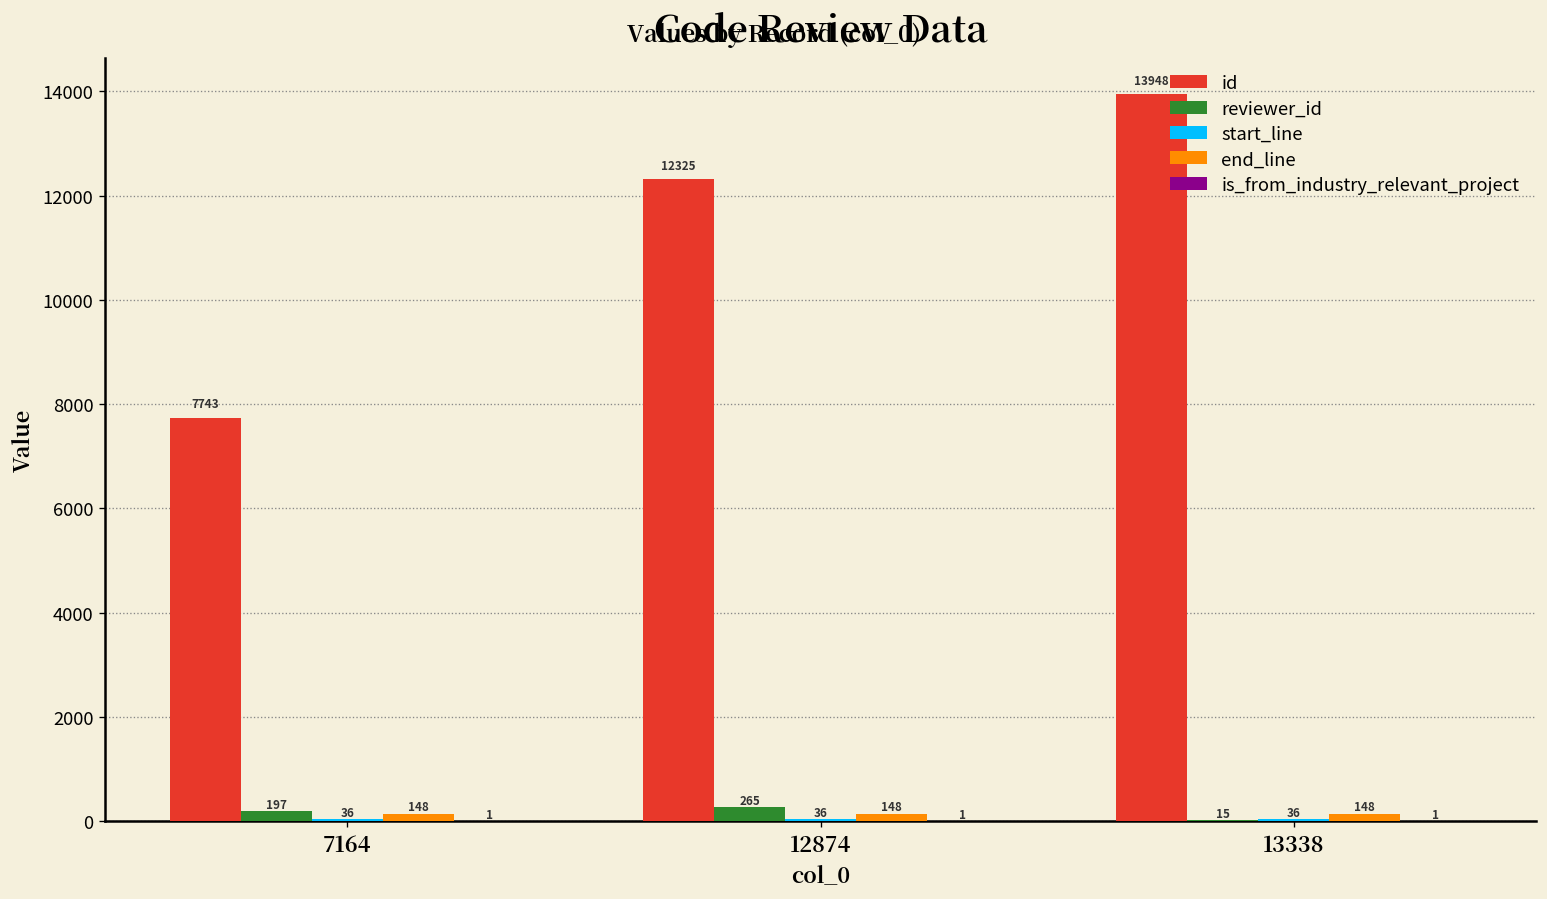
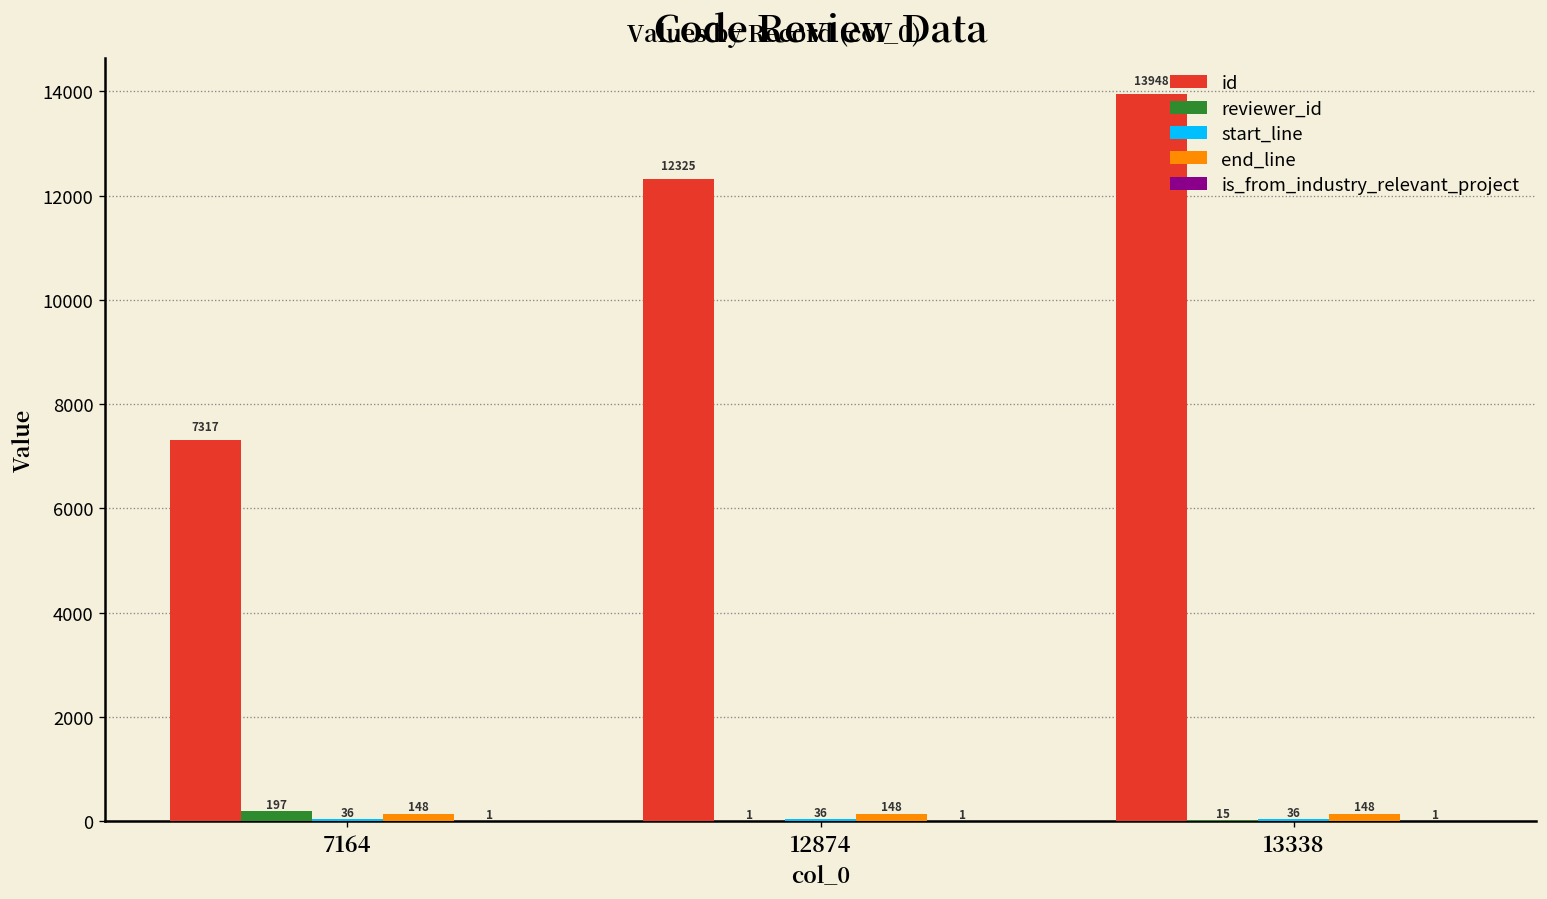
  {
    "id": {
-     "7164": 7743,
+     "7164": 7317,
      "12874": 12325,
      "13338": 13948
    },
    "reviewer_id": {
      "7164": 197,
-     "12874": 265,
+     "12874": 1,
      "13338": 15
    },
    "start_line": {
      "7164": 36,
      "12874": 36,
      "13338": 36
    },
    "end_line": {
      "7164": 148,
      "12874": 148,
      "13338": 148
    },
    "is_from_industry_relevant_project": {
      "7164": 1,
      "12874": 1,
      "13338": 1
    }
  }
